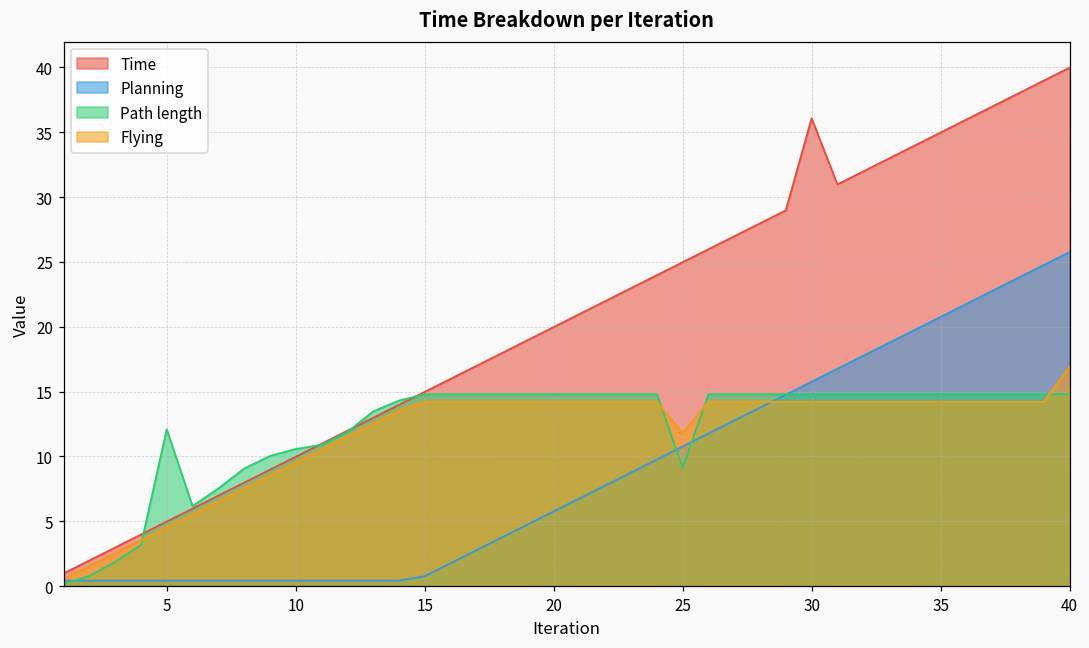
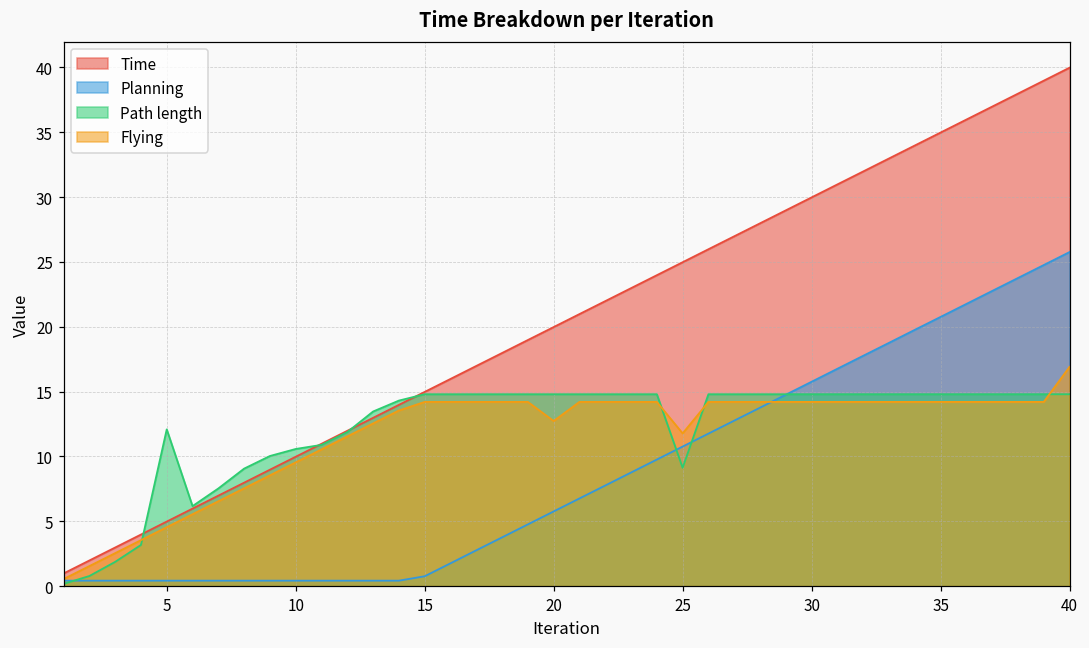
  {
    "Time": {
      "5": 5.0,
      "10": 10.0,
      "20": 20.0,
      "25": 25.0,
-     "30": 36.1,
+     "30": 30.0,
      "35": 35.0,
      "40": 40.0
    },
    "Planning": {
      "5": 0.4,
      "10": 0.4,
      "15": 0.8,
      "20": 5.8,
      "25": 10.8,
      "30": 15.8,
      "35": 20.8,
      "40": 25.8
    },
    "Path length": {
      "5": 12.1,
      "10": 10.6,
      "20": 14.8,
      "25": 9.1,
      "30": 14.8,
      "35": 14.8,
      "40": 14.8
    },
    "Flying": {
      "5": 4.5,
      "10": 9.5,
      "15": 14.2,
-     "20": 14.2,
+     "20": 12.7,
      "25": 11.8,
      "30": 14.2,
      "35": 14.2,
      "40": 16.9
    }
  }
